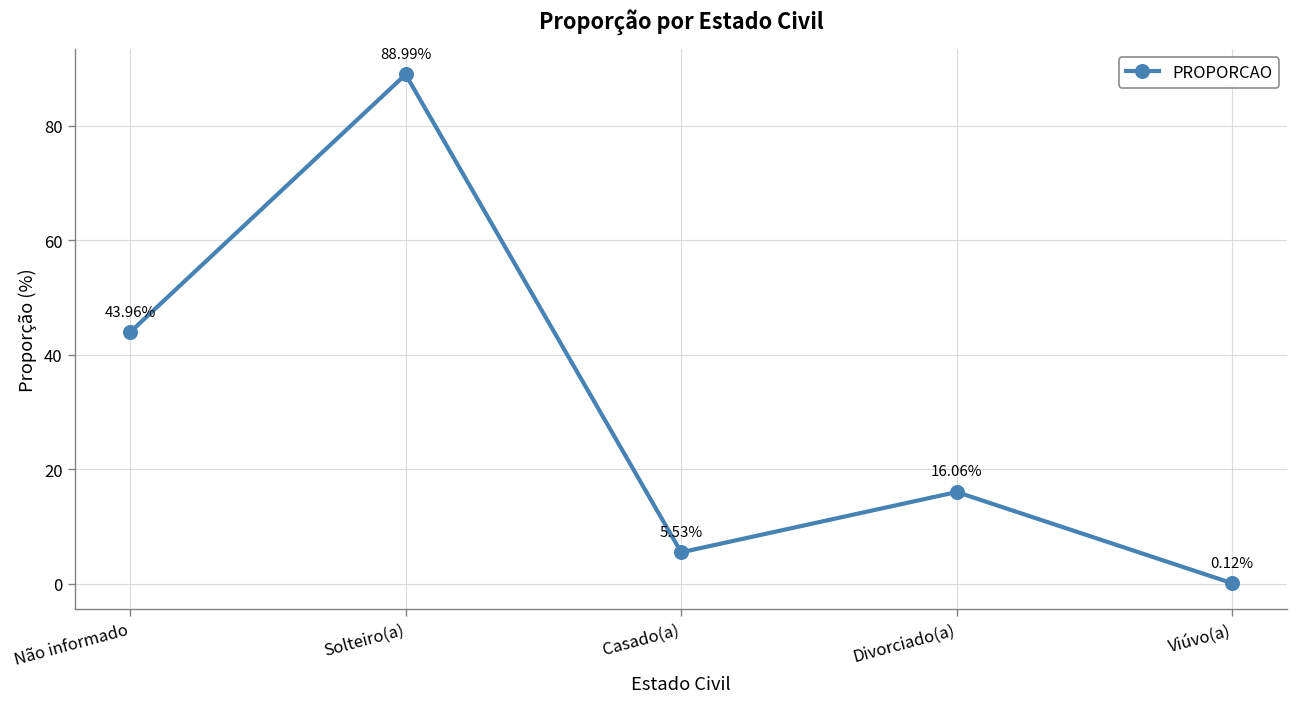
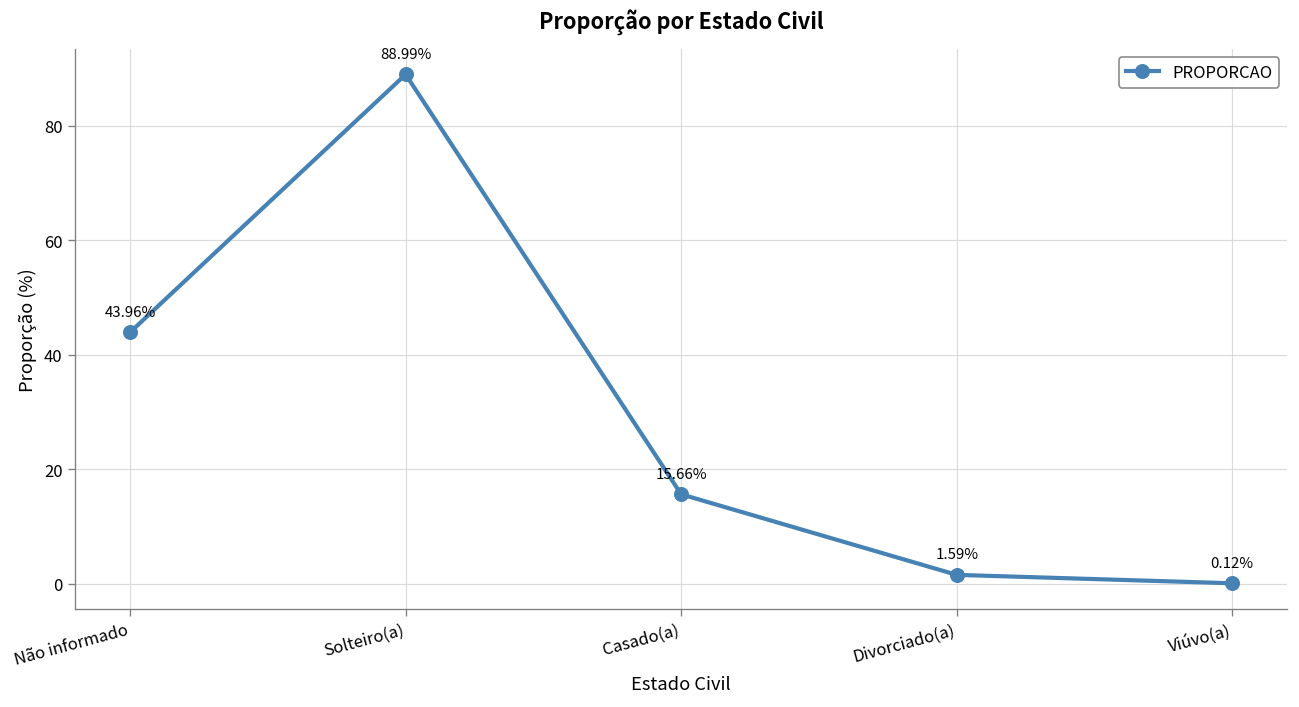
  {
    "Não informado": "43.96%",
    "Solteiro(a)": "88.99%",
-   "Casado(a)": "5.53%",
-   "Divorciado(a)": "16.06%",
+   "Casado(a)": "15.66%",
+   "Divorciado(a)": "1.59%",
    "Viúvo(a)": "0.12%"
  }
